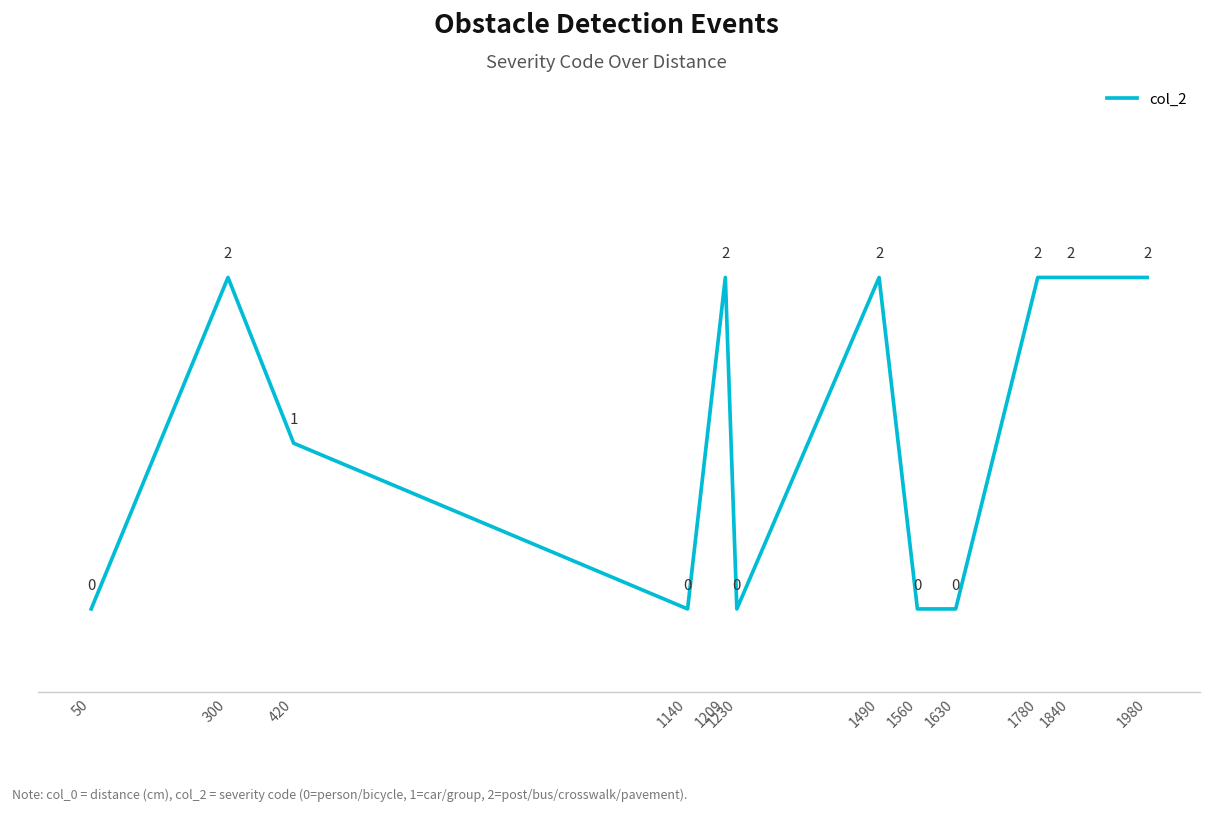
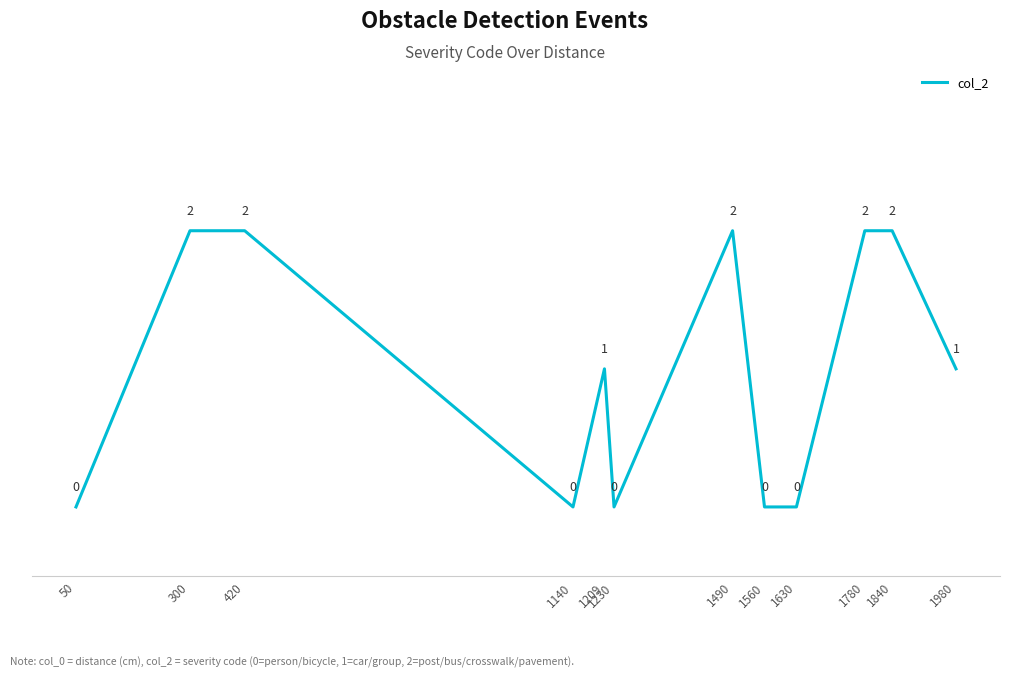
  {
    "50": 0,
    "300": 2,
-   "420": 1,
+   "420": 2,
    "1140": 0,
-   "1209": 2,
+   "1209": 1,
    "1230": 0,
    "1490": 2,
    "1560": 0,
    "1630": 0,
    "1780": 2,
    "1840": 2,
-   "1980": 2
+   "1980": 1
  }
